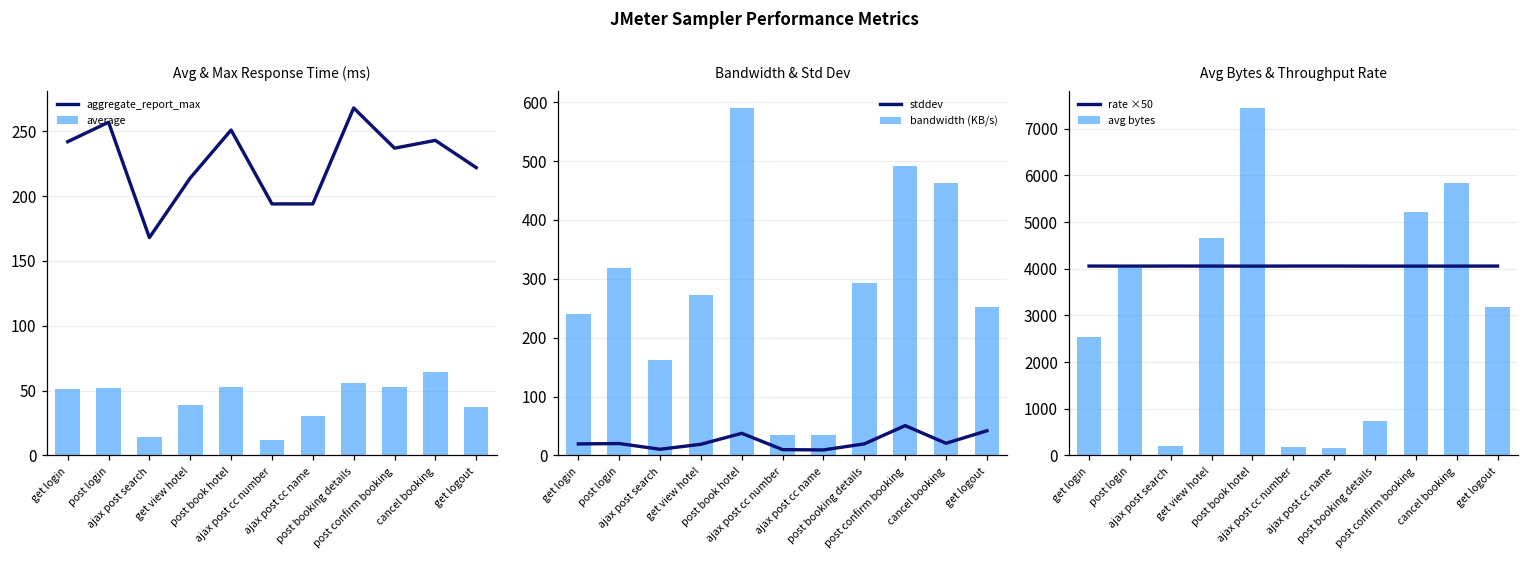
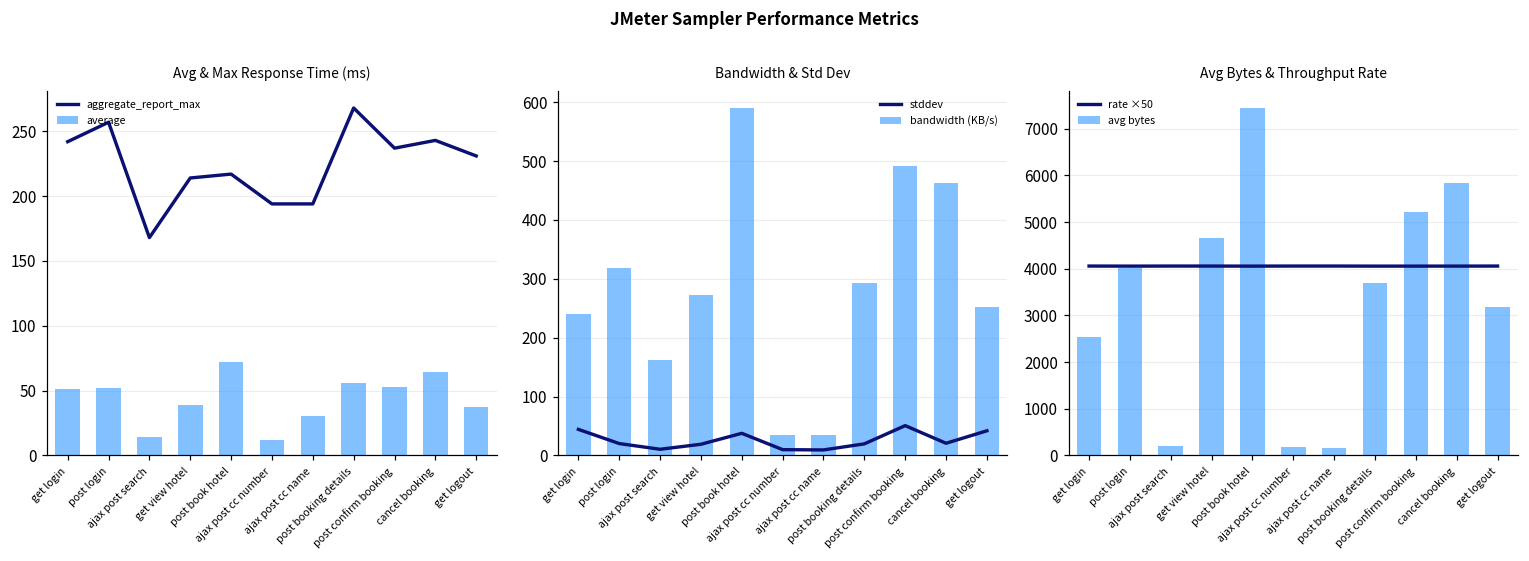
  {
    "Avg & Max Response Time (ms)": {
      "aggregate_report_max": {
        "get login": 242,
        "post login": 257,
        "ajax post search": 168,
        "get view hotel": 214,
-       "post book hotel": 251,
+       "post book hotel": 217,
        "ajax post cc number": 194,
        "ajax post cc name": 194,
        "post booking details": 268,
        "post confirm booking": 237,
        "cancel booking": 243,
-       "get logout": 222
+       "get logout": 231
      },
      "average": {
        "get login": 51,
        "post login": 52,
        "ajax post search": 14,
        "get view hotel": 39,
-       "post book hotel": 53,
+       "post book hotel": 72,
        "ajax post cc number": 12,
        "ajax post cc name": 30,
        "post booking details": 56,
        "post confirm booking": 53,
        "cancel booking": 64,
        "get logout": 37
      }
    },
    "Bandwidth & Std Dev": {
      "stddev": {
-       "get login": 20,
+       "get login": 40,
        "post login": 20,
        "ajax post search": 10,
        "get view hotel": 20,
        "post book hotel": 40,
        "ajax post cc number": 10,
        "ajax post cc name": 10,
        "post booking details": 20,
        "post confirm booking": 50,
        "cancel booking": 20,
        "get logout": 40
      },
      "bandwidth (KB/s)": {
        "get login": 240,
        "post login": 320,
        "ajax post search": 160,
        "get view hotel": 270,
        "post book hotel": 590,
        "ajax post cc number": 30,
        "ajax post cc name": 30,
        "post booking details": 290,
        "post confirm booking": 490,
        "cancel booking": 460,
        "get logout": 250
      }
    },
    "Avg Bytes & Throughput Rate": {
      "rate ×50": {
        "get login": 4100,
        "post login": 4100,
        "ajax post search": 4100,
        "get view hotel": 4100,
        "post book hotel": 4100,
        "ajax post cc number": 4100,
        "ajax post cc name": 4100,
        "post booking details": 4100,
        "post confirm booking": 4100,
        "cancel booking": 4100,
        "get logout": 4100
      },
      "avg bytes": {
        "get login": 2500,
        "post login": 4000,
        "ajax post search": 200,
        "get view hotel": 4700,
        "post book hotel": 7400,
        "ajax post cc number": 200,
        "ajax post cc name": 200,
-       "post booking details": 700,
+       "post booking details": 3700,
        "post confirm booking": 5200,
        "cancel booking": 5800,
        "get logout": 3200
      }
    }
  }
